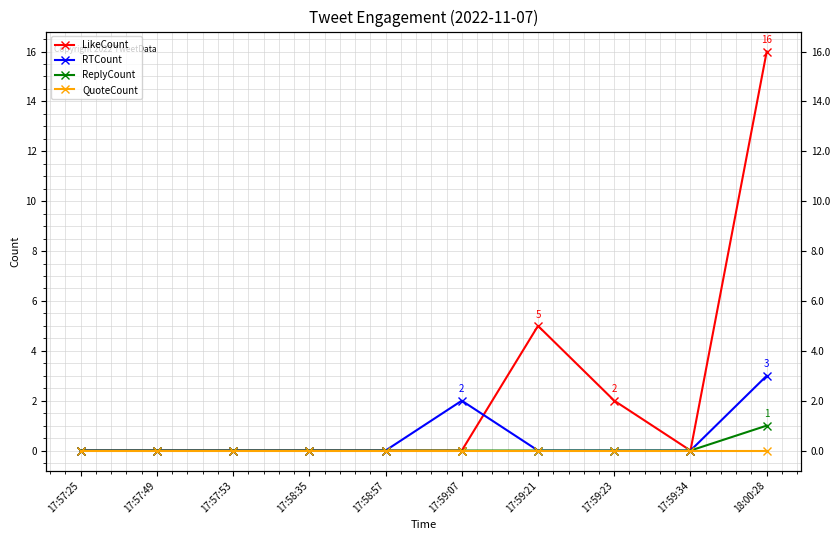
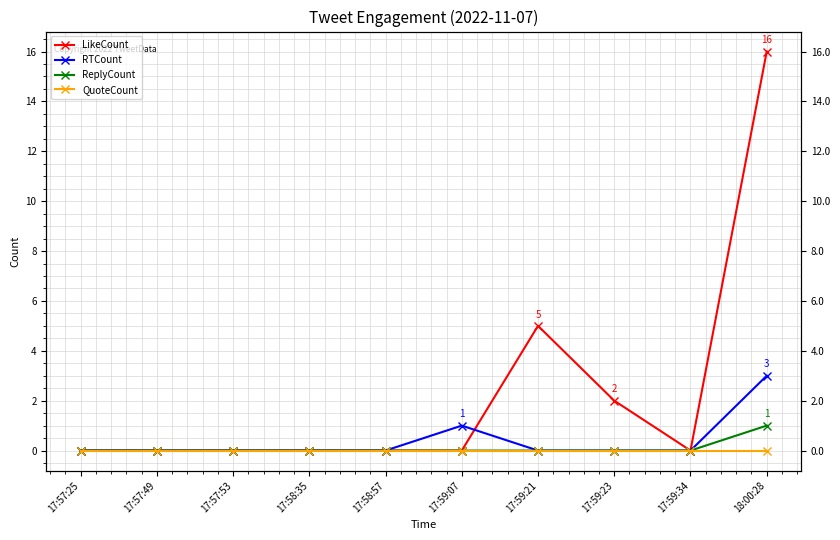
  {
    "LikeCount": {
      "17:59:21": 5,
      "17:59:23": 2,
      "18:00:28": 16
    },
    "RTCount": {
-     "17:59:07": 2,
+     "17:59:07": 1,
      "18:00:28": 3
    },
    "ReplyCount": {
      "18:00:28": 1
    },
    "QuoteCount": {
      "18:00:28": 0.0
    }
  }
